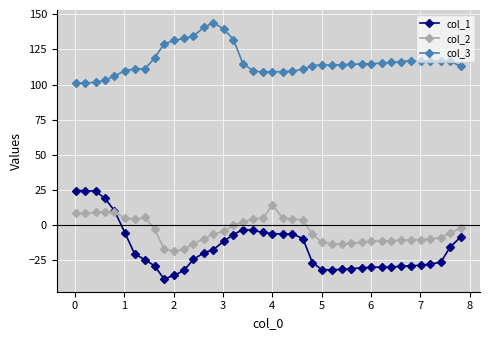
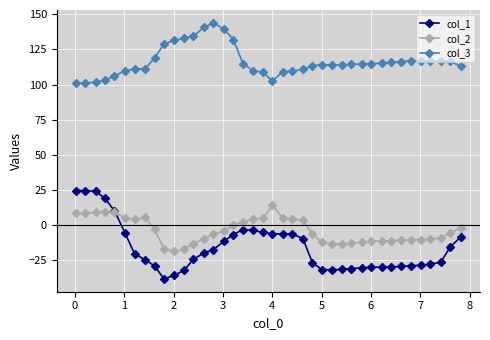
  {
    "col_1": {
      "4": -6
    },
    "col_2": {
      "4": 14
    },
    "col_3": {
-     "4": 109
+     "4": 102
    }
  }
